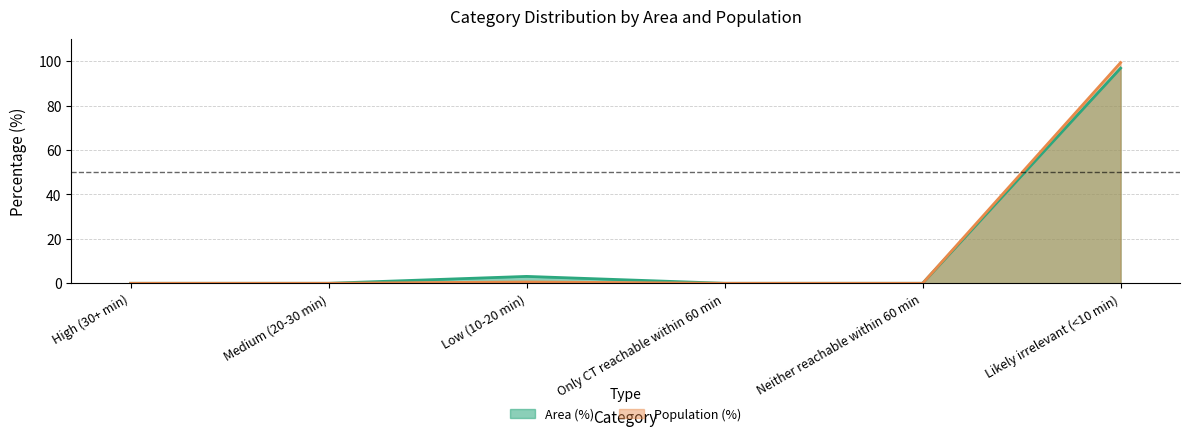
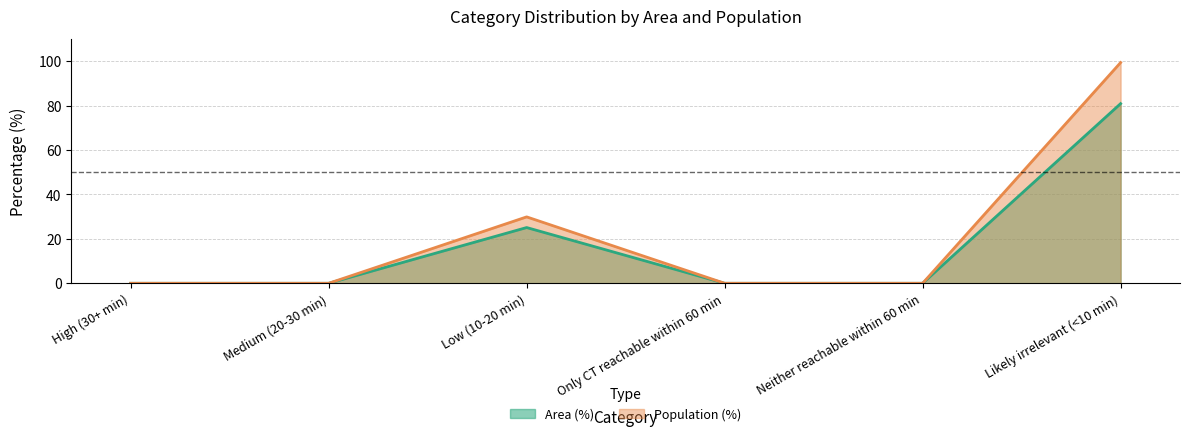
  {
    "Area (%)": {
-     "Low (10-20 min)": 3,
-     "Likely irrelevant (<10 min)": 97
+     "Low (10-20 min)": 25,
+     "Likely irrelevant (<10 min)": 81
    },
    "Population (%)": {
-     "Low (10-20 min)": 1,
+     "Low (10-20 min)": 30,
      "Likely irrelevant (<10 min)": 99
    }
  }
